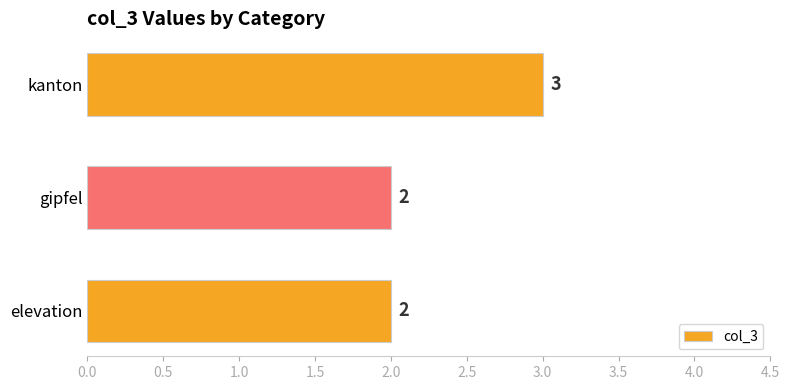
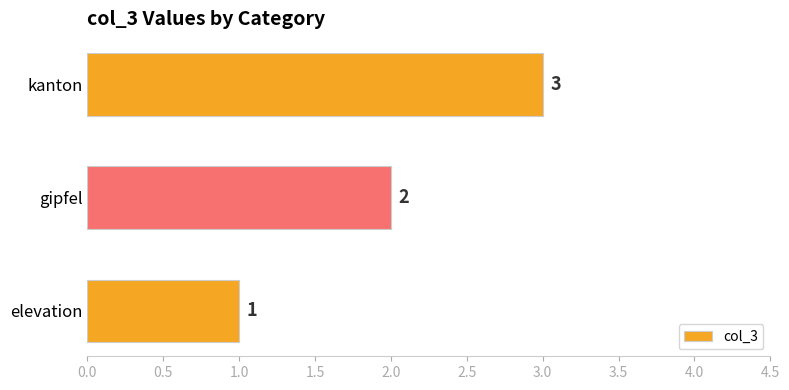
  {
    "kanton": 3,
    "gipfel": 2,
-   "elevation": 2
+   "elevation": 1
  }
